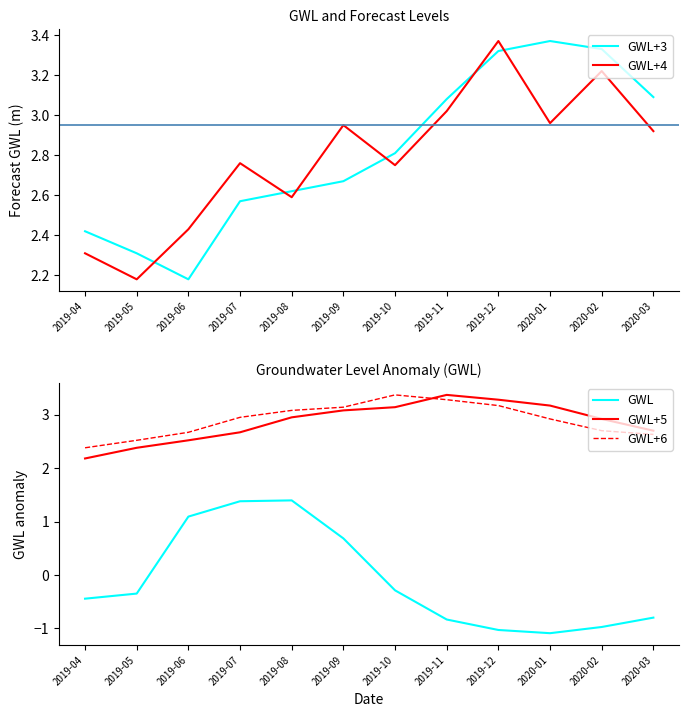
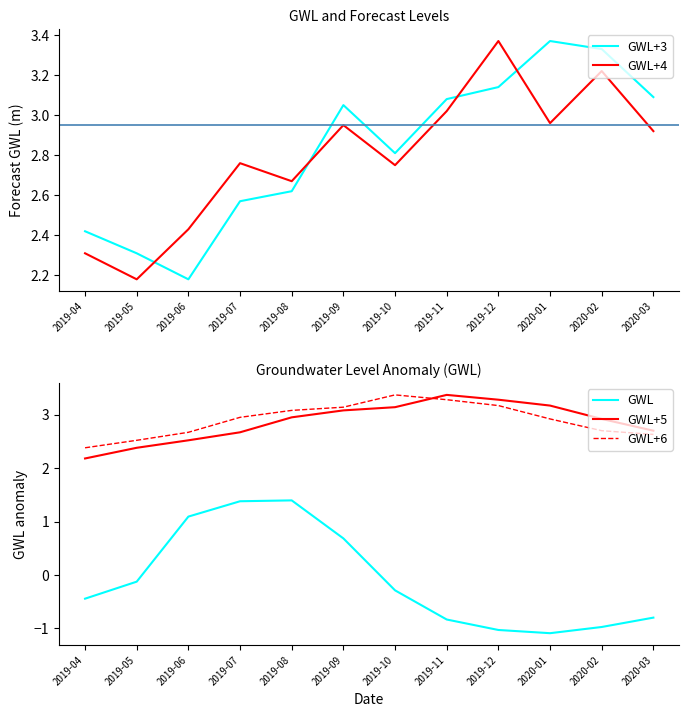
  {
    "GWL and Forecast Levels": {
      "GWL+3": {
        "2019-04": 2.42,
        "2019-05": 2.31,
        "2019-06": 2.18,
        "2019-07": 2.57,
        "2019-08": 2.62,
-       "2019-09": 2.67,
+       "2019-09": 3.05,
        "2019-10": 2.81,
        "2019-11": 3.08,
-       "2019-12": 3.32,
+       "2019-12": 3.14,
        "2020-01": 3.37,
        "2020-03": 3.09
      },
      "GWL+4": {
        "2019-04": 2.31,
        "2019-05": 2.18,
        "2019-06": 2.43,
        "2019-07": 2.76,
-       "2019-08": 2.59,
+       "2019-08": 2.67,
        "2019-09": 2.95,
        "2019-10": 2.75,
        "2019-11": 3.02,
        "2019-12": 3.37,
        "2020-01": 2.96,
        "2020-03": 2.92
      }
    },
    "Groundwater Level Anomaly (GWL)": {
      "GWL": {
        "2019-04": -0.4,
-       "2019-05": -0.3,
+       "2019-05": -0.1,
        "2019-06": 1.1,
        "2019-07": 1.4,
        "2019-08": 1.4,
        "2019-09": 0.7,
        "2019-10": -0.3,
        "2019-11": -0.8,
        "2019-12": -1.0,
        "2020-01": -1.1,
        "2020-02": -1.0,
        "2020-03": -0.8
      }
    }
  }
